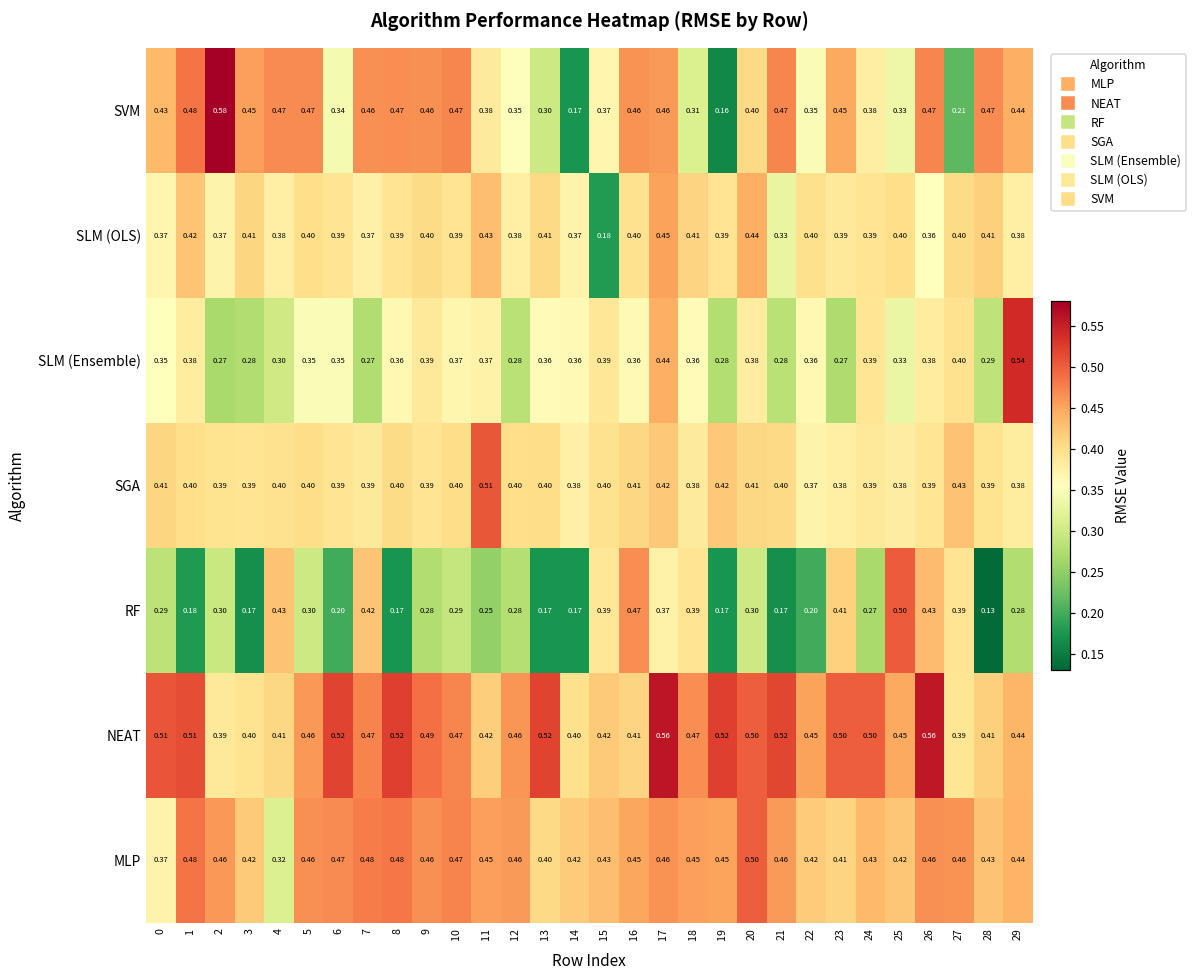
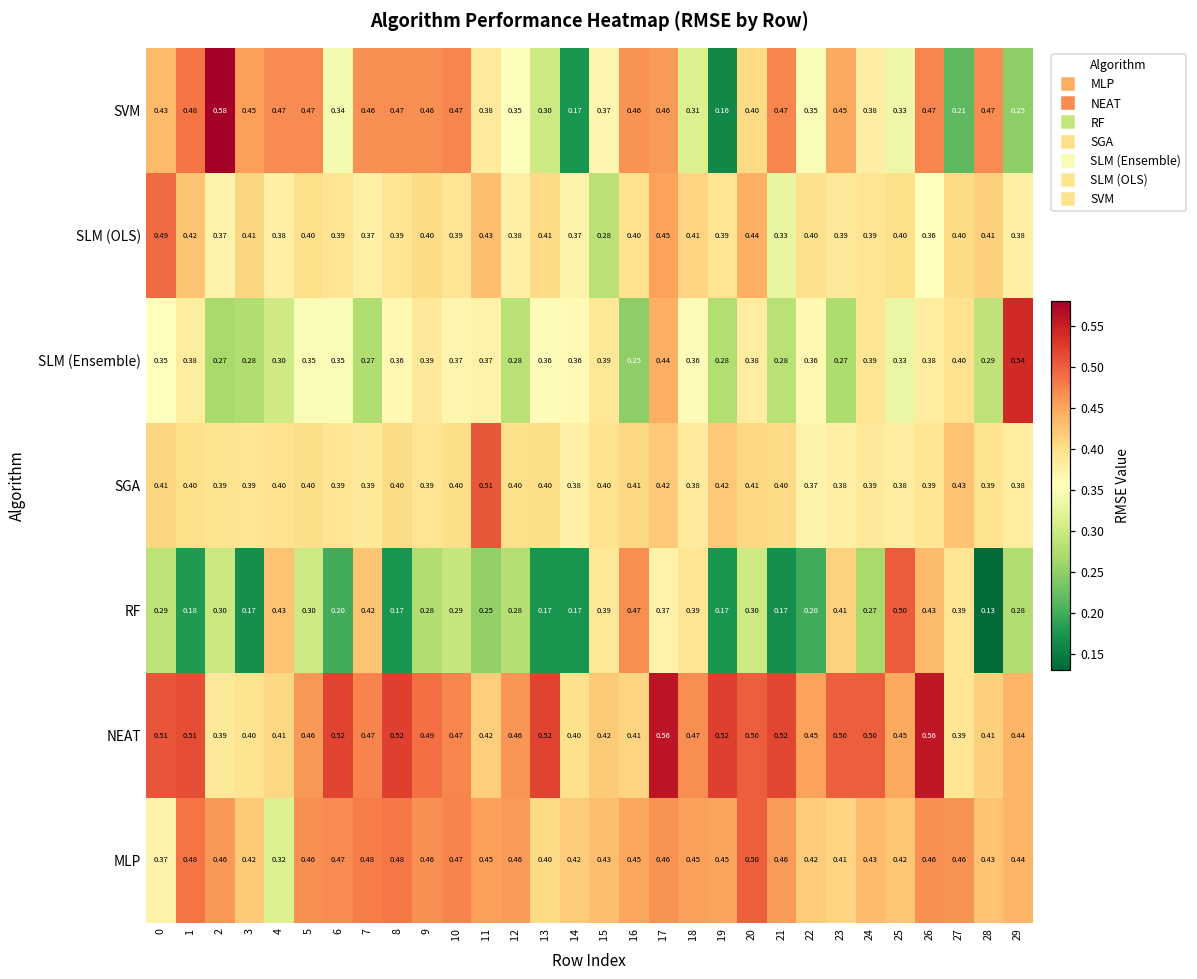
  {
    "SVM": {
      "0": 0.43,
      "1": 0.48,
      "2": 0.58,
      "3": 0.45,
      "4": 0.47,
      "5": 0.47,
      "6": 0.34,
      "7": 0.46,
      "8": 0.47,
      "9": 0.46,
      "10": 0.47,
      "11": 0.38,
      "12": 0.35,
      "13": 0.30,
      "14": 0.17,
      "15": 0.37,
      "16": 0.46,
      "17": 0.46,
      "18": 0.31,
      "19": 0.16,
      "20": 0.40,
      "21": 0.47,
      "22": 0.35,
      "23": 0.45,
      "24": 0.38,
      "25": 0.33,
      "26": 0.47,
      "27": 0.21,
      "28": 0.47,
-     "29": 0.44
+     "29": 0.25
    },
    "SLM (OLS)": {
-     "0": 0.37,
+     "0": 0.49,
      "1": 0.42,
      "2": 0.37,
      "3": 0.41,
      "4": 0.38,
      "5": 0.40,
      "6": 0.39,
      "7": 0.37,
      "8": 0.39,
      "9": 0.40,
      "10": 0.39,
      "11": 0.43,
      "12": 0.38,
      "13": 0.41,
      "14": 0.37,
-     "15": 0.18,
+     "15": 0.28,
      "16": 0.40,
      "17": 0.45,
      "18": 0.41,
      "19": 0.39,
      "20": 0.44,
      "21": 0.33,
      "22": 0.40,
      "23": 0.39,
      "24": 0.39,
      "25": 0.40,
      "26": 0.36,
      "27": 0.40,
      "28": 0.41,
      "29": 0.38
    },
    "SLM (Ensemble)": {
      "0": 0.35,
      "1": 0.38,
      "2": 0.27,
      "3": 0.28,
      "4": 0.30,
      "5": 0.35,
      "6": 0.35,
      "7": 0.27,
      "8": 0.36,
      "9": 0.39,
      "10": 0.37,
      "11": 0.37,
      "12": 0.28,
      "13": 0.36,
      "14": 0.36,
      "15": 0.39,
-     "16": 0.36,
+     "16": 0.25,
      "17": 0.44,
      "18": 0.36,
      "19": 0.28,
      "20": 0.38,
      "21": 0.28,
      "22": 0.36,
      "23": 0.27,
      "24": 0.39,
      "25": 0.33,
      "26": 0.38,
      "27": 0.40,
      "28": 0.29,
      "29": 0.54
    }
  }
